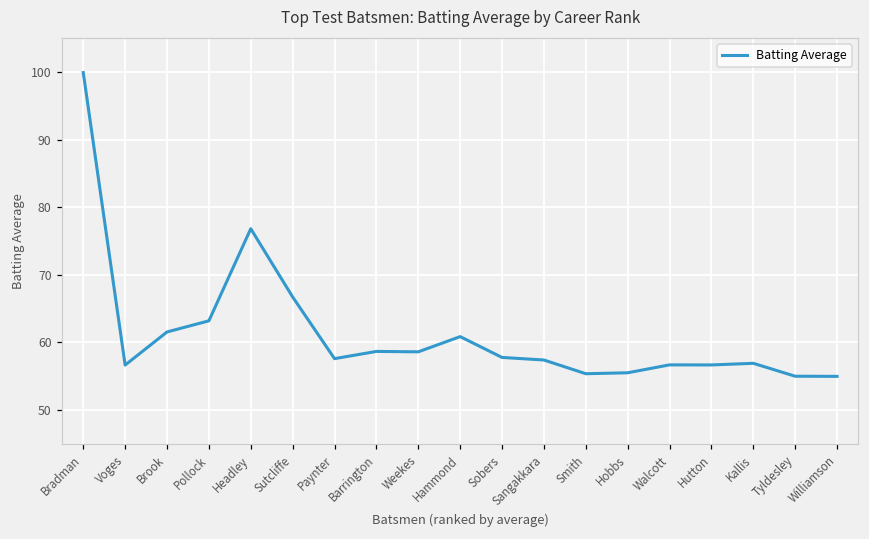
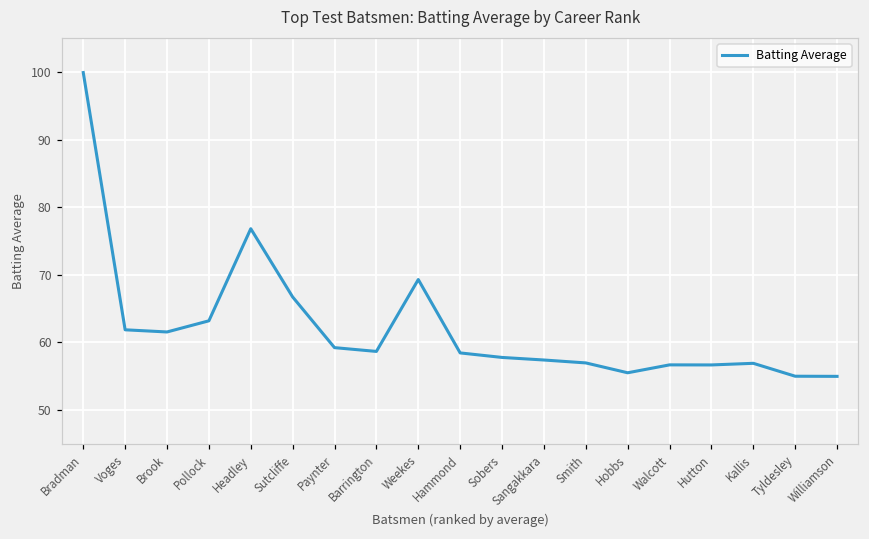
  {
    "Bradman": 100,
-   "Voges": 57,
+   "Voges": 62,
    "Brook": 62,
    "Pollock": 63,
    "Headley": 77,
    "Sutcliffe": 67,
-   "Paynter": 58,
+   "Paynter": 59,
    "Barrington": 59,
-   "Weekes": 59,
-   "Hammond": 61,
+   "Weekes": 69,
+   "Hammond": 58,
    "Sobers": 58,
    "Sangakkara": 57,
-   "Smith": 55,
+   "Smith": 57,
    "Hobbs": 56,
    "Walcott": 57,
    "Hutton": 57,
    "Kallis": 57,
    "Tyldesley": 55,
    "Williamson": 55
  }
